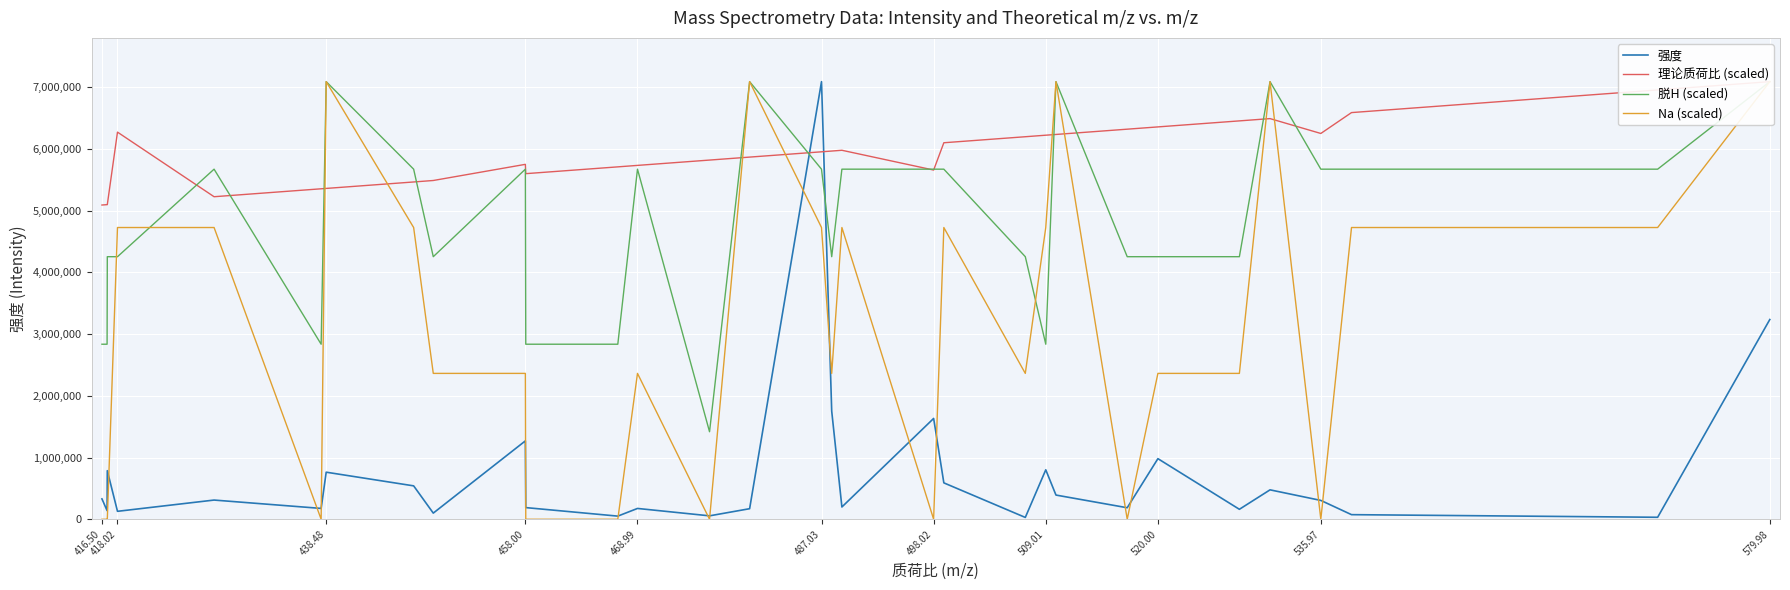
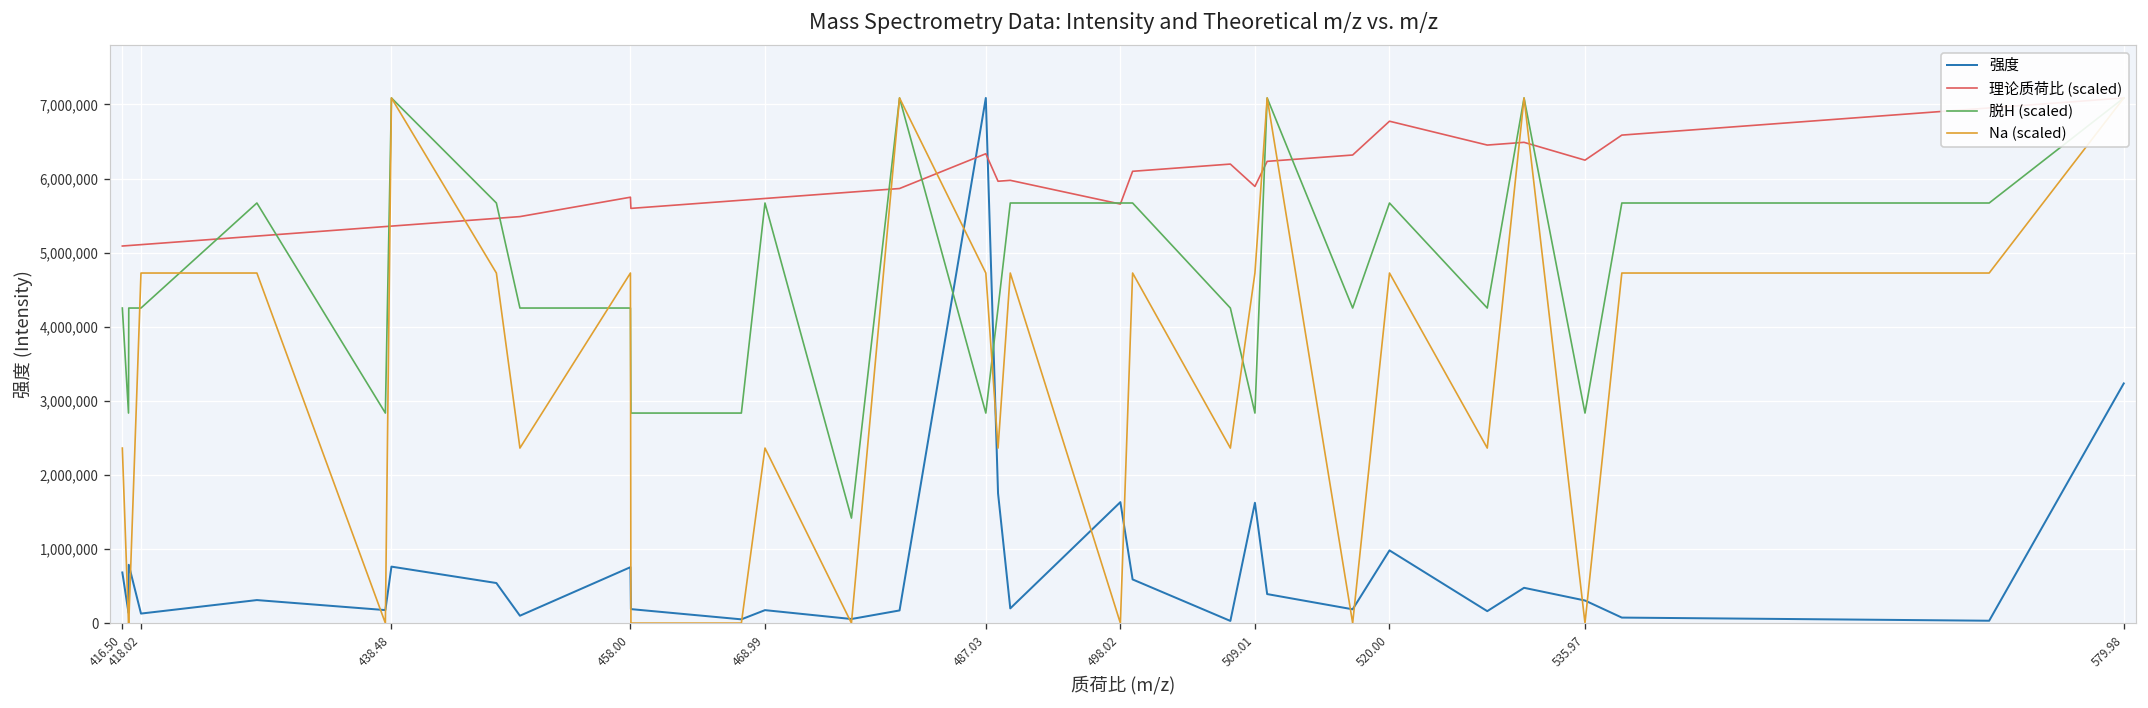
  {
    "强度": {
-     "416.50": "300,000",
+     "416.50": "700,000",
      "418.02": "100,000",
      "438.48": "800,000",
-     "458.00": "1,300,000",
+     "458.00": "800,000",
      "468.99": "200,000",
      "487.03": "7,100,000",
      "498.02": "1,600,000",
-     "509.01": "800,000",
+     "509.01": "1,600,000",
      "520.00": "1,000,000",
      "535.97": "300,000",
      "579.98": "3,200,000"
    },
    "理论质荷比 (scaled)": {
      "416.50": "5,100,000",
-     "418.02": "6,300,000",
+     "418.02": "5,100,000",
      "438.48": "5,400,000",
      "458.00": "5,700,000",
      "468.99": "5,700,000",
-     "487.03": "6,000,000",
-     "509.01": "6,200,000",
-     "520.00": "6,400,000",
+     "487.03": "6,300,000",
+     "509.01": "5,900,000",
+     "520.00": "6,800,000",
      "535.97": "6,200,000"
    },
    "脱H (scaled)": {
-     "416.50": "2,800,000",
+     "416.50": "4,300,000",
      "418.02": "4,300,000",
-     "458.00": "5,700,000",
+     "458.00": "4,300,000",
      "468.99": "5,700,000",
-     "487.03": "5,700,000",
+     "487.03": "2,800,000",
      "509.01": "2,800,000",
-     "520.00": "4,300,000",
-     "535.97": "5,700,000"
+     "520.00": "5,700,000",
+     "535.97": "2,800,000"
    },
    "Na (scaled)": {
-     "416.50": "0",
+     "416.50": "2,400,000",
      "418.02": "4,700,000",
-     "458.00": "2,400,000",
+     "458.00": "4,700,000",
      "468.99": "2,400,000",
      "487.03": "4,700,000",
      "498.02": "0",
      "509.01": "4,700,000",
-     "520.00": "2,400,000",
+     "520.00": "4,700,000",
      "535.97": "0"
    }
  }
